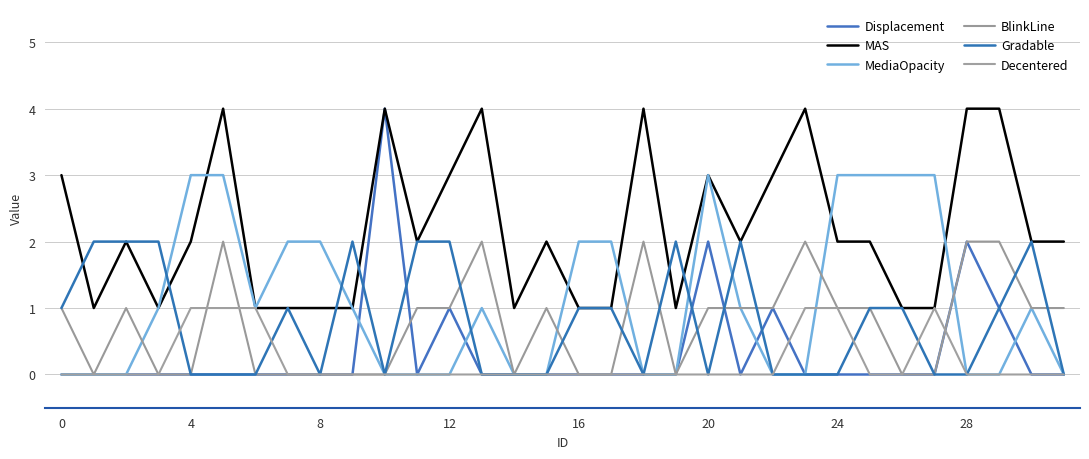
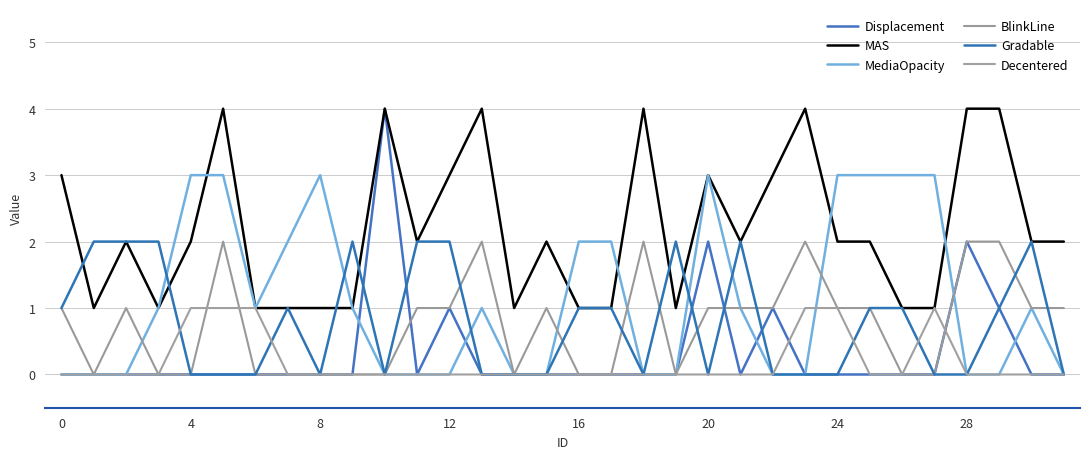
  {
    "MAS": {
      "0": 3,
      "4": 2,
      "8": 1,
      "12": 3,
      "24": 2,
      "28": 4
    },
    "MediaOpacity": {
      "4": 3,
-     "8": 2,
+     "8": 3,
      "16": 2,
      "24": 3
    }
  }
